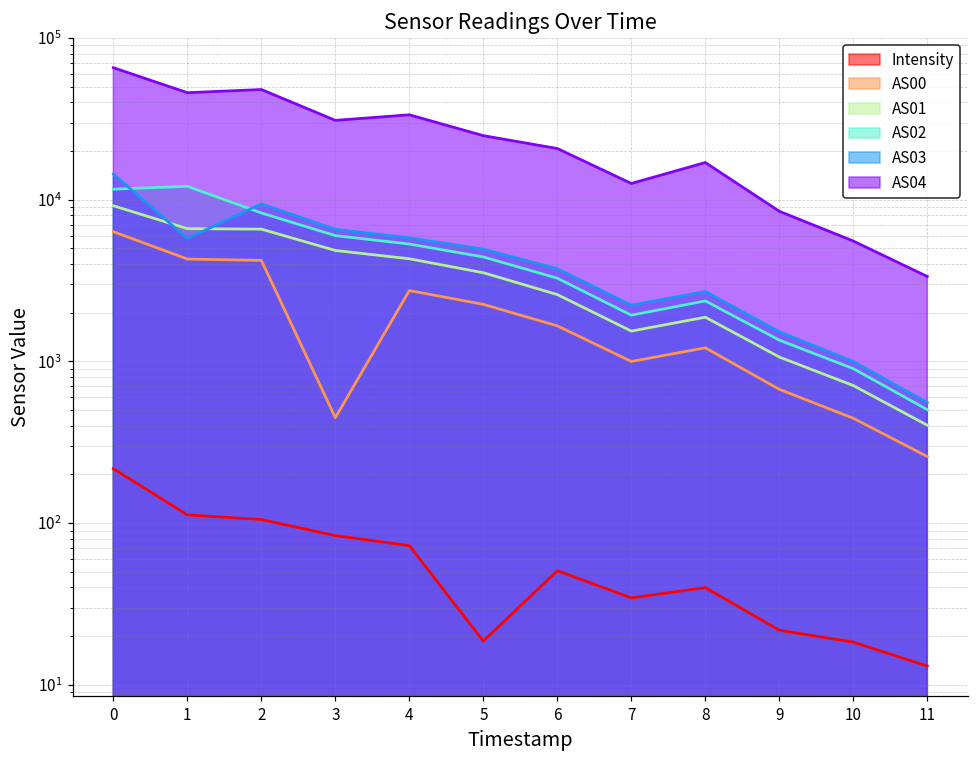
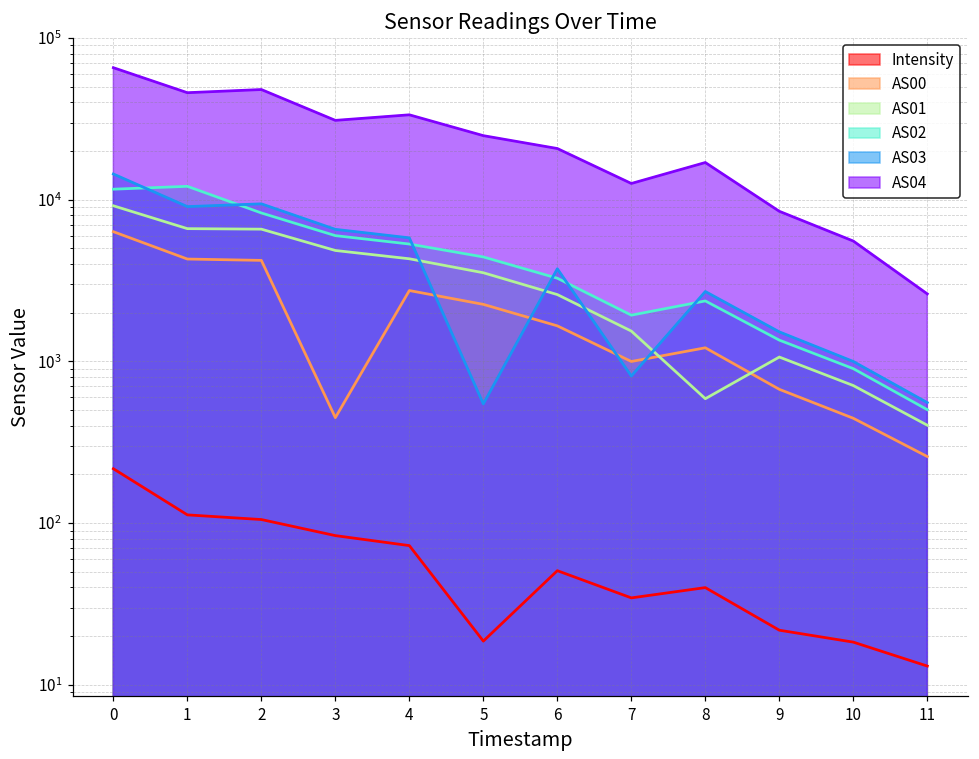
  {
    "Intensity": {
      "0": 220,
      "1": 110,
      "2": 110,
      "3": 80,
      "4": 70,
      "5": 19,
      "6": 51,
      "7": 34,
      "8": 40,
      "9": 22,
      "10": 18,
      "11": 13
    },
    "AS00": {
      "0": 6300,
      "1": 4300,
      "2": 4200,
      "3": 450,
      "4": 2700,
      "5": 2300,
      "6": 1700,
      "7": 1000,
      "8": 1200,
      "9": 700,
      "10": 450,
      "11": 260
    },
    "AS01": {
      "0": 9000,
      "1": 7000,
      "2": 7000,
      "3": 4900,
      "4": 4300,
      "5": 3500,
      "6": 2600,
      "7": 1500,
-     "8": 1900,
+     "8": 590,
      "9": 1100,
      "10": 700,
      "11": 400
    },
    "AS02": {
      "0": 12000,
      "1": 12000,
      "2": 8000,
      "3": 6000,
      "4": 5300,
      "5": 4400,
      "6": 3300,
      "7": 1900,
      "8": 2400,
      "9": 1400,
      "10": 900,
      "11": 500
    },
    "AS03": {
      "0": 14000,
-     "1": 5800,
+     "1": 9000,
      "2": 9000,
      "3": 7000,
      "4": 5800,
-     "5": 4900,
+     "5": 550,
      "6": 3700,
-     "7": 2200,
+     "7": 800,
      "8": 2700,
      "9": 1500,
      "10": 1000,
      "11": 560
    },
    "AS04": {
      "0": 70000,
      "1": 46000,
      "2": 48000,
      "3": 31000,
      "4": 34000,
      "5": 25000,
      "6": 21000,
      "7": 13000,
      "8": 17000,
      "9": 8000,
      "10": 5600,
-     "11": 3400
+     "11": 2600
    }
  }
